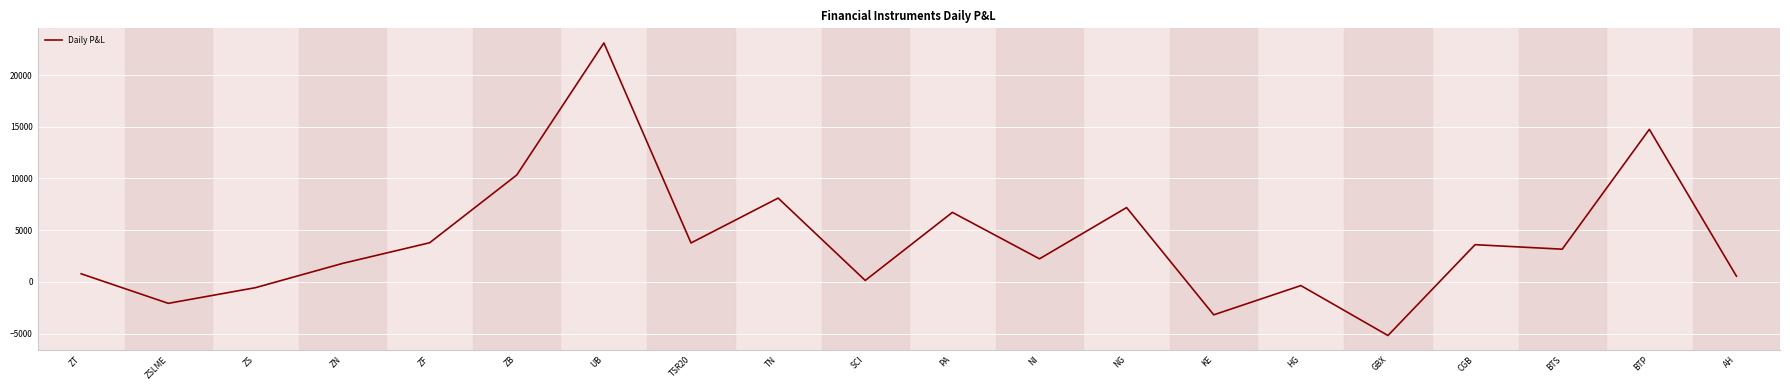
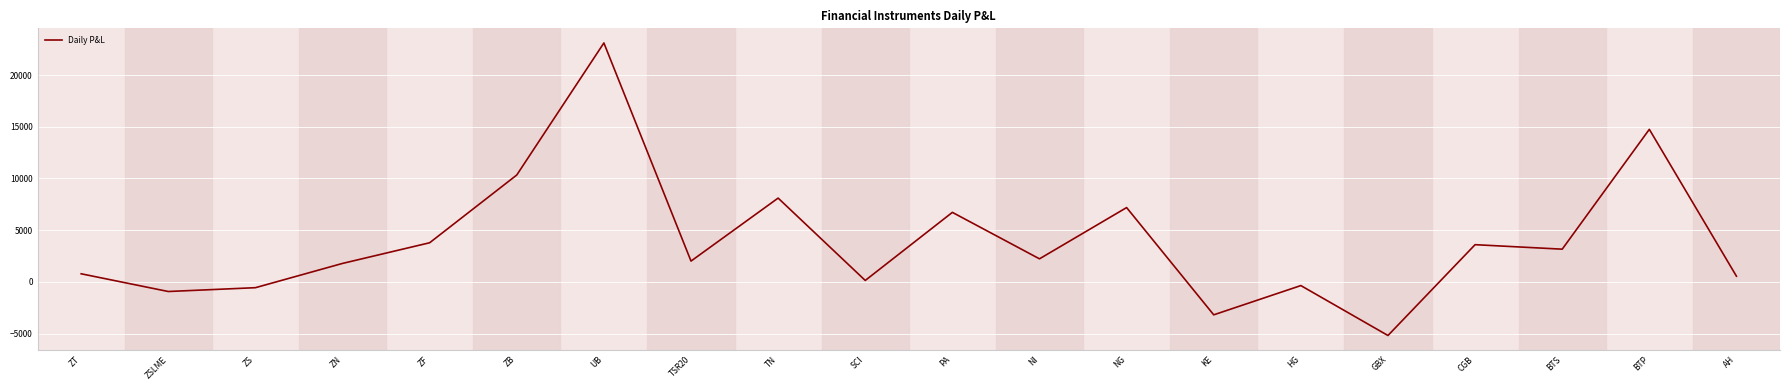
  {
    "ZT": 800,
-   "ZSLME": -2100,
+   "ZSLME": -900,
    "ZS": -600,
    "ZN": 1800,
    "ZF": 3800,
    "ZB": 10300,
    "UB": 23100,
-   "TSR20": 3800,
+   "TSR20": 2000,
    "TN": 8100,
    "SCI": 100,
    "PA": 6700,
    "NI": 2200,
    "NG": 7200,
    "KE": -3200,
    "HG": -400,
    "GBX": -5200,
    "CGB": 3600,
    "BTS": 3200,
    "BTP": 14700,
    "AH": 500
  }
